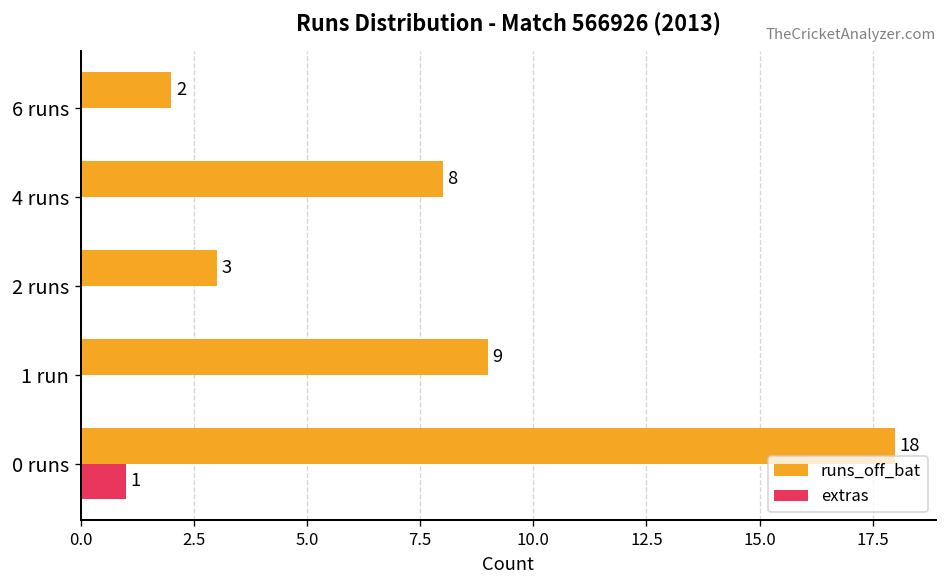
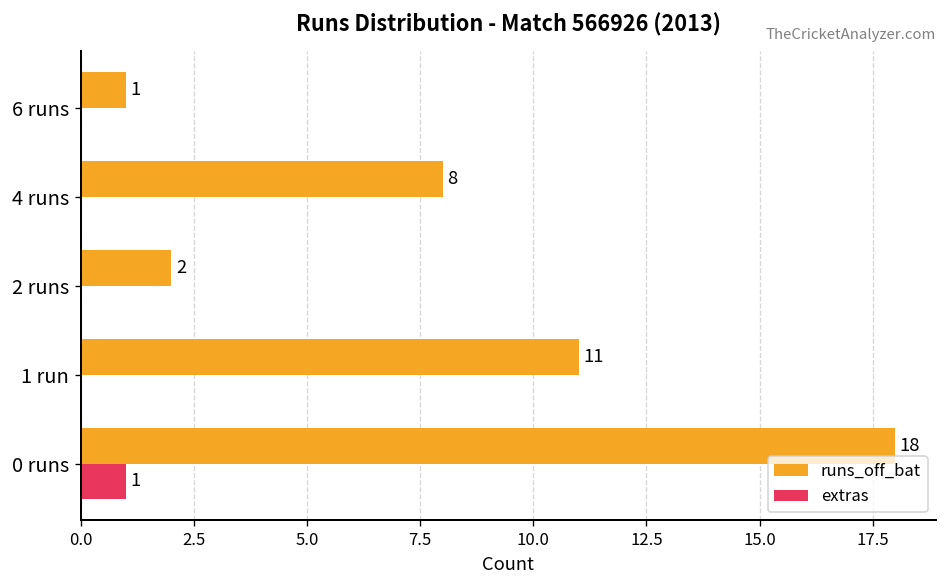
  {
    "runs_off_bat": {
-     "6 runs": 2,
+     "6 runs": 1,
      "4 runs": 8,
-     "2 runs": 3,
-     "1 run": 9,
+     "2 runs": 2,
+     "1 run": 11,
      "0 runs": 18
    },
    "extras": {
      "0 runs": 1
    }
  }
